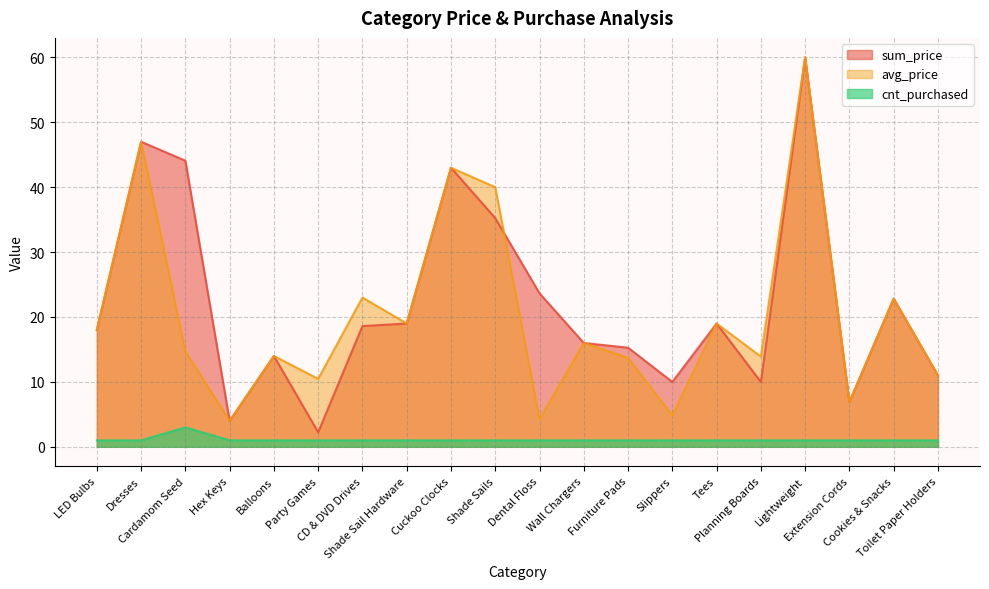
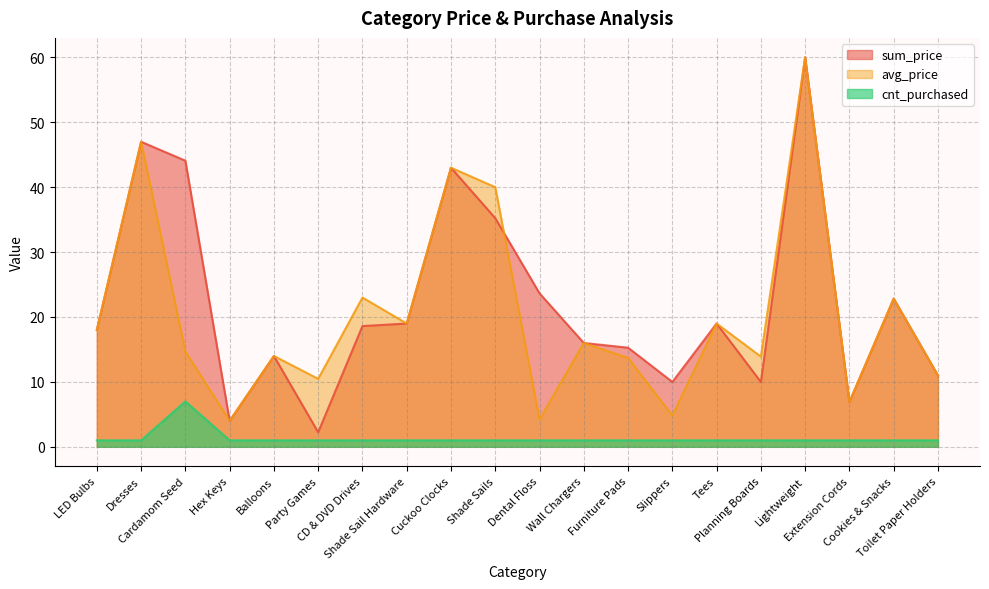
  {
    "sum_price": {
      "Cardamom Seed": 44,
      "Party Games": 2,
      "CD & DVD Drives": 19,
      "Shade Sails": 35,
      "Dental Floss": 24,
      "Furniture Pads": 15,
      "Slippers": 10,
      "Planning Boards": 10
    },
    "avg_price": {
      "Cardamom Seed": 15,
      "Party Games": 10,
      "CD & DVD Drives": 23,
      "Shade Sails": 40,
      "Dental Floss": 4,
      "Furniture Pads": 14,
      "Slippers": 5,
      "Planning Boards": 14
    },
    "cnt_purchased": {
      "LED Bulbs": 1,
      "Dresses": 1,
-     "Cardamom Seed": 3,
+     "Cardamom Seed": 7,
      "Hex Keys": 1,
      "Balloons": 1,
      "Party Games": 1,
      "CD & DVD Drives": 1,
      "Shade Sail Hardware": 1,
      "Cuckoo Clocks": 1,
      "Shade Sails": 1,
      "Dental Floss": 1,
      "Wall Chargers": 1,
      "Furniture Pads": 1,
      "Slippers": 1,
      "Tees": 1,
      "Planning Boards": 1,
      "Lightweight": 1,
      "Extension Cords": 1,
      "Cookies & Snacks": 1,
      "Toilet Paper Holders": 1
    }
  }
